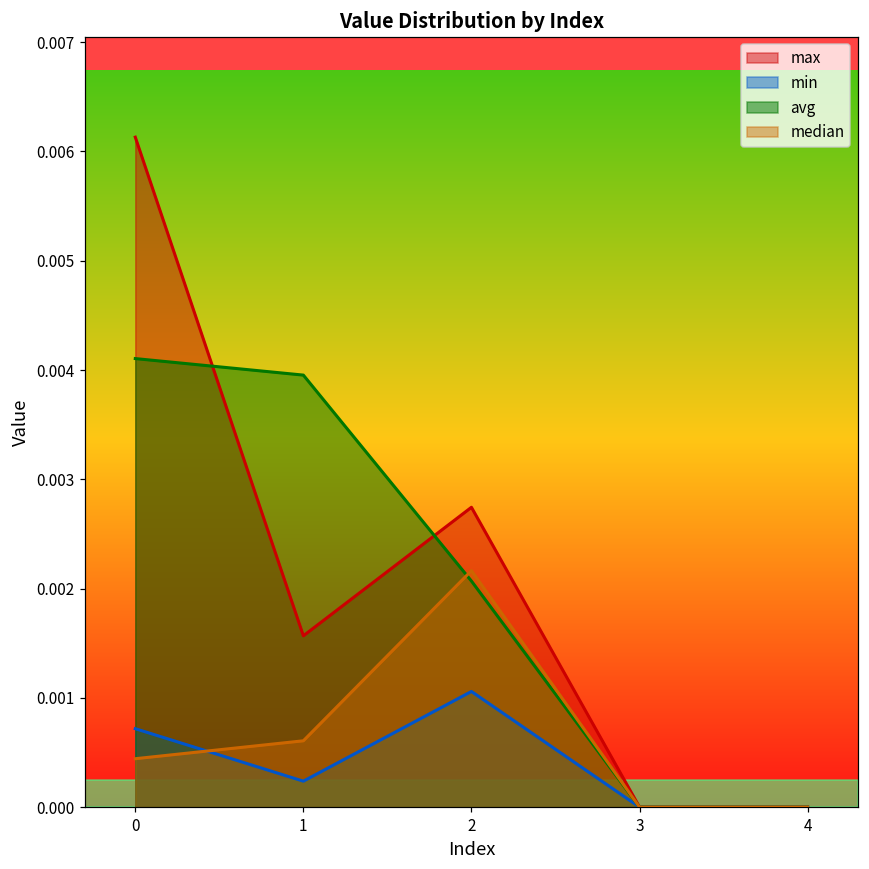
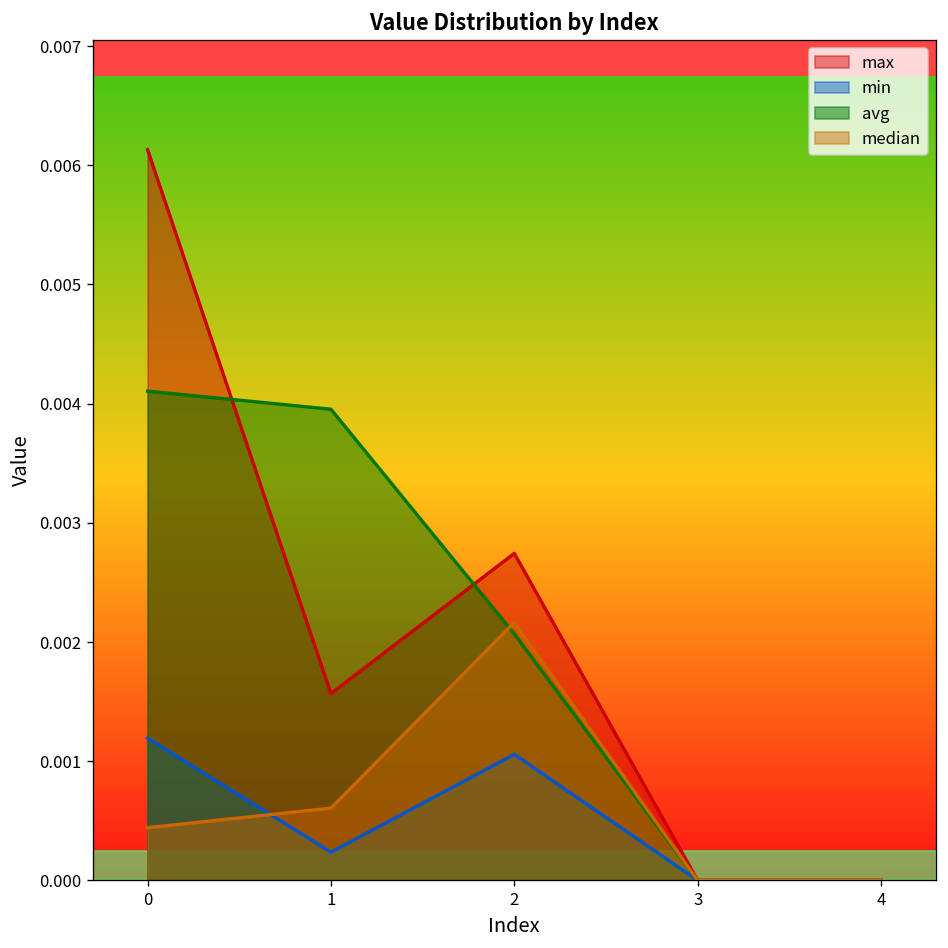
  {
    "max": {
      "0": 0.0061,
      "1": 0.0016,
      "2": 0.0027
    },
    "min": {
-     "0": 0.0007,
+     "0": 0.0012,
      "2": 0.0011
    },
    "avg": {
      "0": 0.0041,
      "1": 0.0040,
      "2": 0.0021
    },
    "median": {
      "0": 0.0004,
      "1": 0.0006,
      "2": 0.0022
    }
  }
